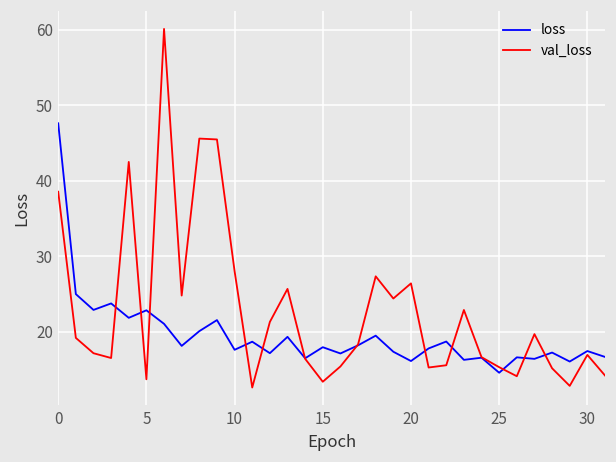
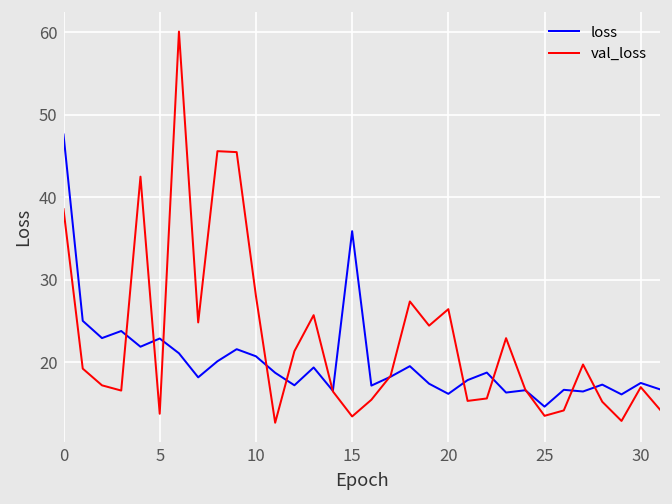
  {
    "loss": {
      "0": 48,
      "5": 23,
-     "10": 18,
-     "15": 18,
+     "10": 21,
+     "15": 36,
      "20": 16,
      "25": 15,
      "30": 17
    },
    "val_loss": {
      "0": 39,
      "5": 14,
      "10": 28,
      "15": 13,
      "20": 26,
-     "25": 15,
+     "25": 13,
      "30": 17
    }
  }
